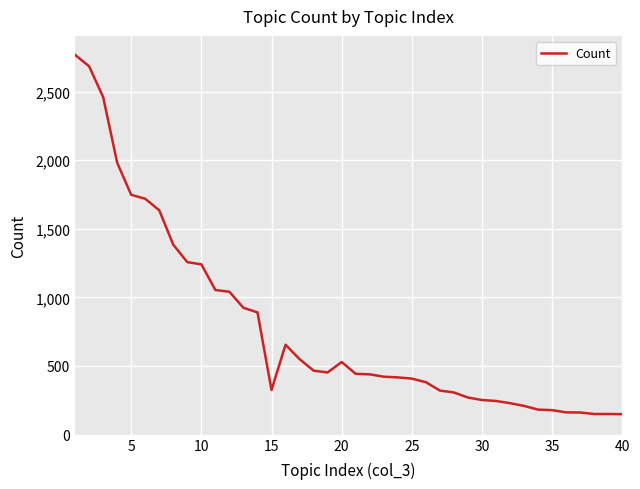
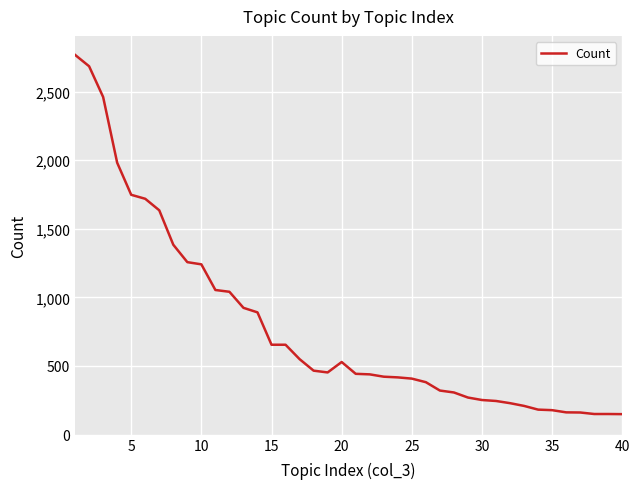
  {
    "5": "1,750",
    "10": "1,240",
-   "15": "330",
+   "15": "660",
    "20": "530",
    "25": "410",
    "30": "250",
    "35": "180",
    "40": "150"
  }
